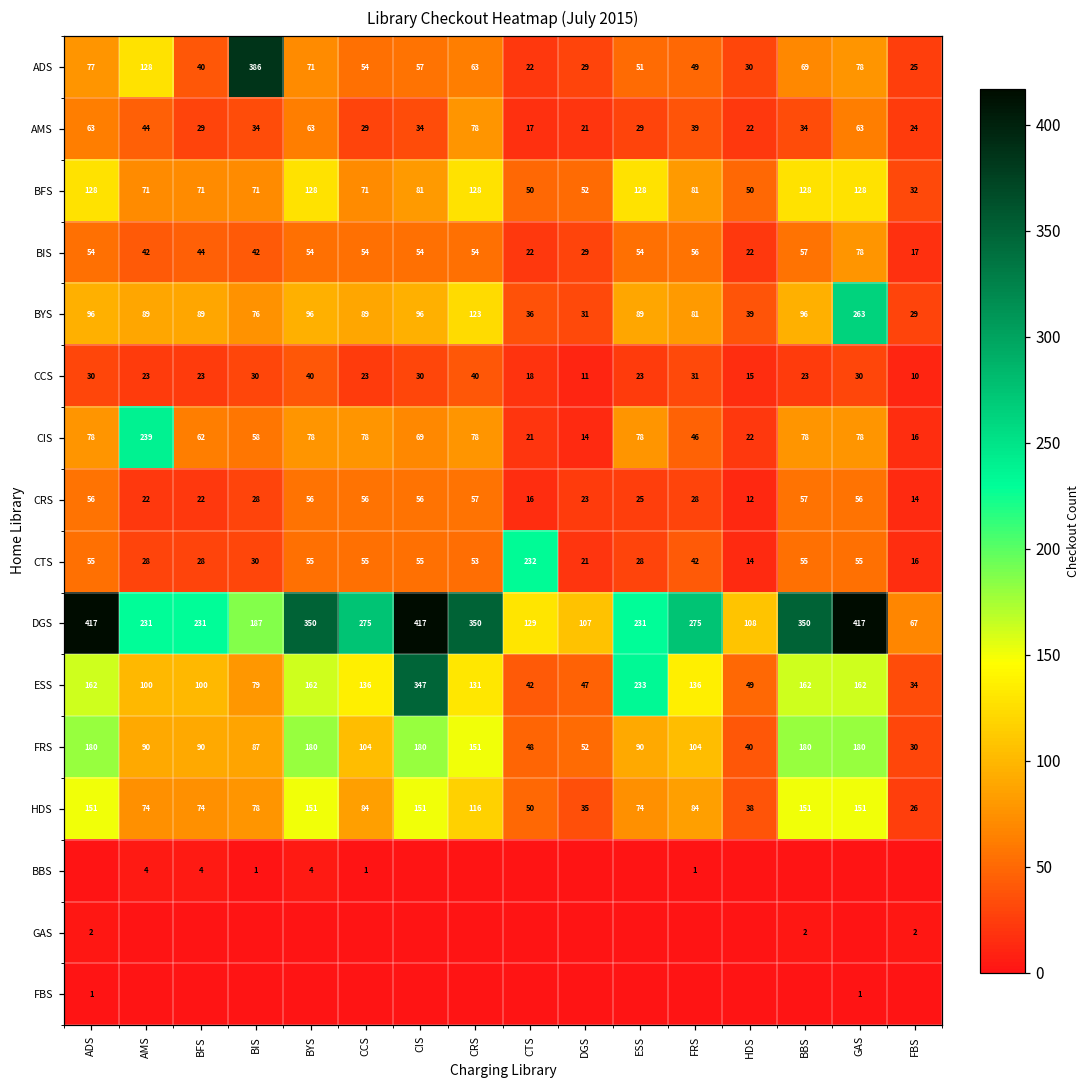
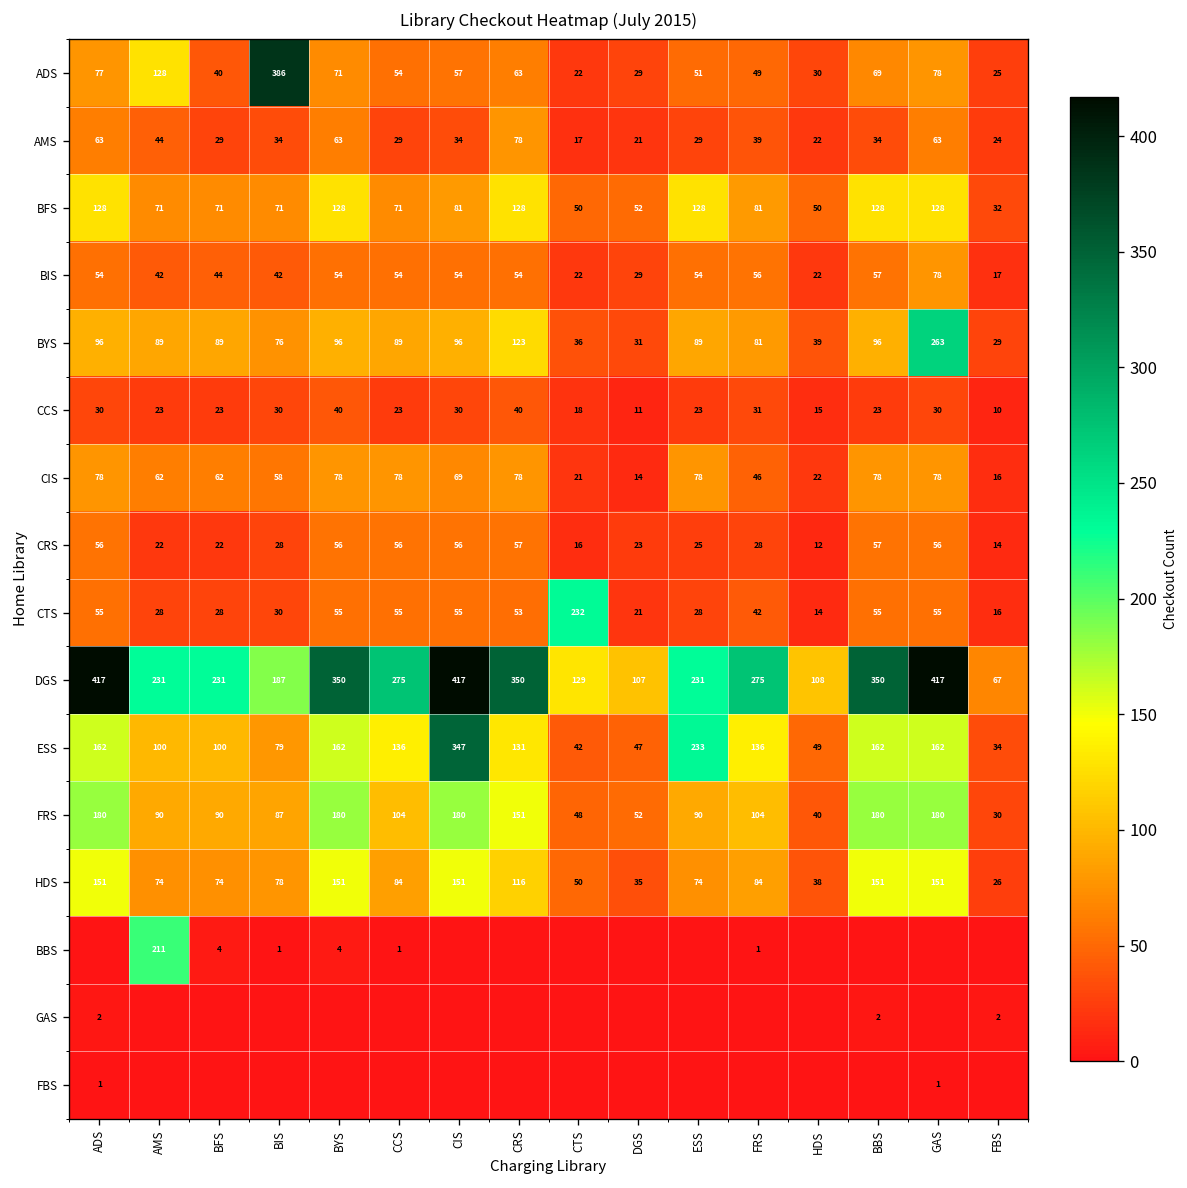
  {
    "CIS": {
      "ADS": 78,
-     "AMS": 239,
+     "AMS": 62,
      "BFS": 62,
      "BIS": 58,
      "BYS": 78,
      "CCS": 78,
      "CIS": 69,
      "CRS": 78,
      "CTS": 21,
      "DGS": 14,
      "ESS": 78,
      "FRS": 46,
      "HDS": 22,
      "BBS": 78,
      "GAS": 78,
      "FBS": 16
    },
    "BBS": {
-     "AMS": 4,
+     "AMS": 211,
      "BFS": 4,
      "BIS": 1,
      "BYS": 4,
      "CCS": 1,
      "FRS": 1
    }
  }
